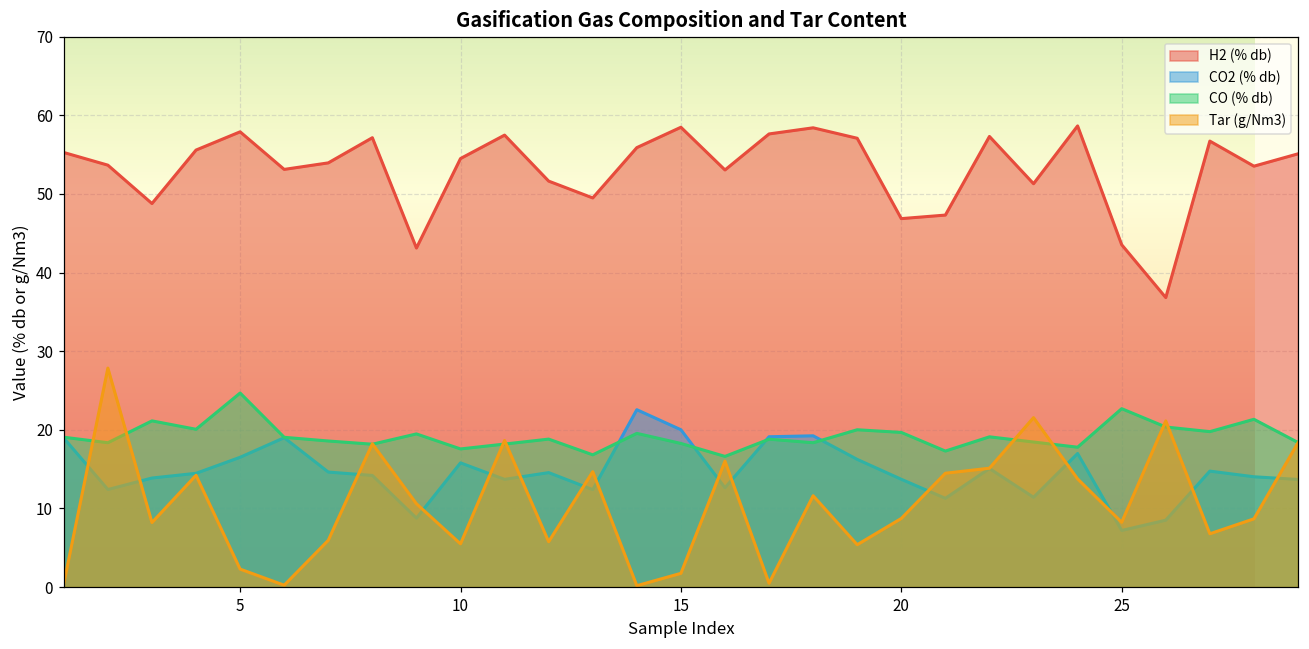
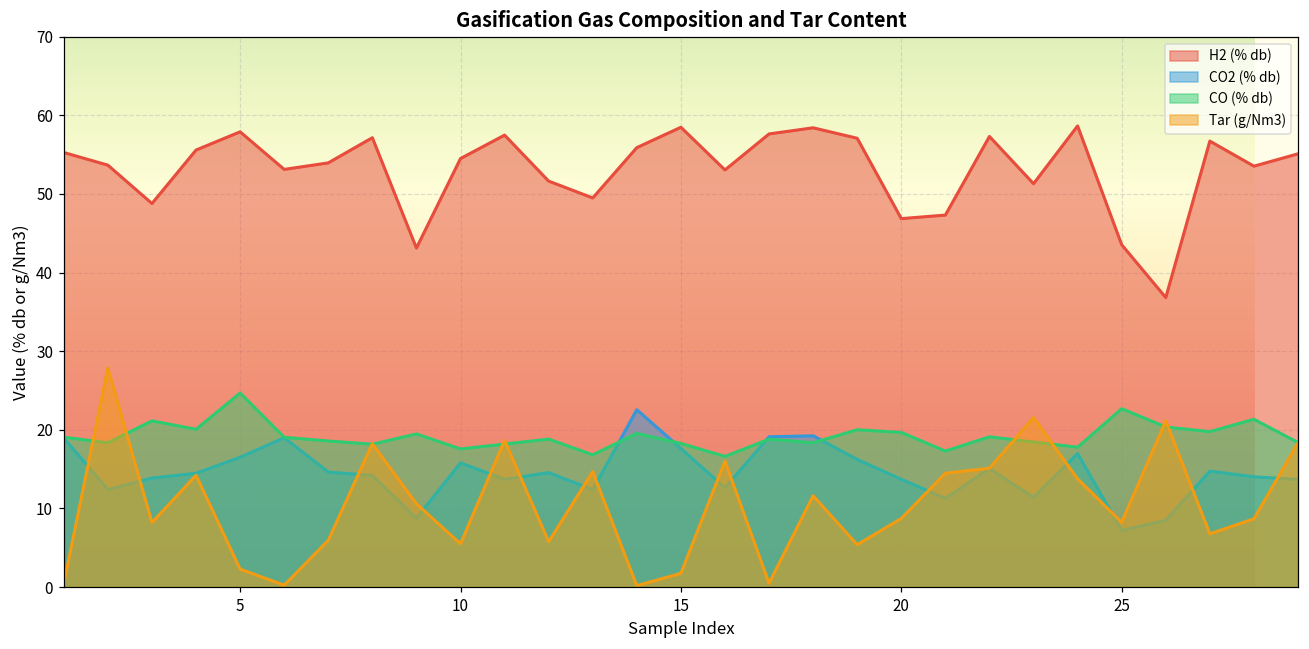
  {
    "H2 (% db)": {
      "5": 58,
      "10": 55,
      "15": 58,
      "20": 47,
      "25": 44
    },
    "CO2 (% db)": {
      "5": 17,
      "10": 16,
-     "15": 20,
+     "15": 18,
      "20": 14,
      "25": 7
    },
    "CO (% db)": {
      "5": 25,
      "10": 18,
      "15": 18,
      "20": 20,
      "25": 23
    },
    "Tar (g/Nm3)": {
      "5": 2,
      "10": 6,
      "15": 2,
      "20": 9,
      "25": 8
    }
  }
